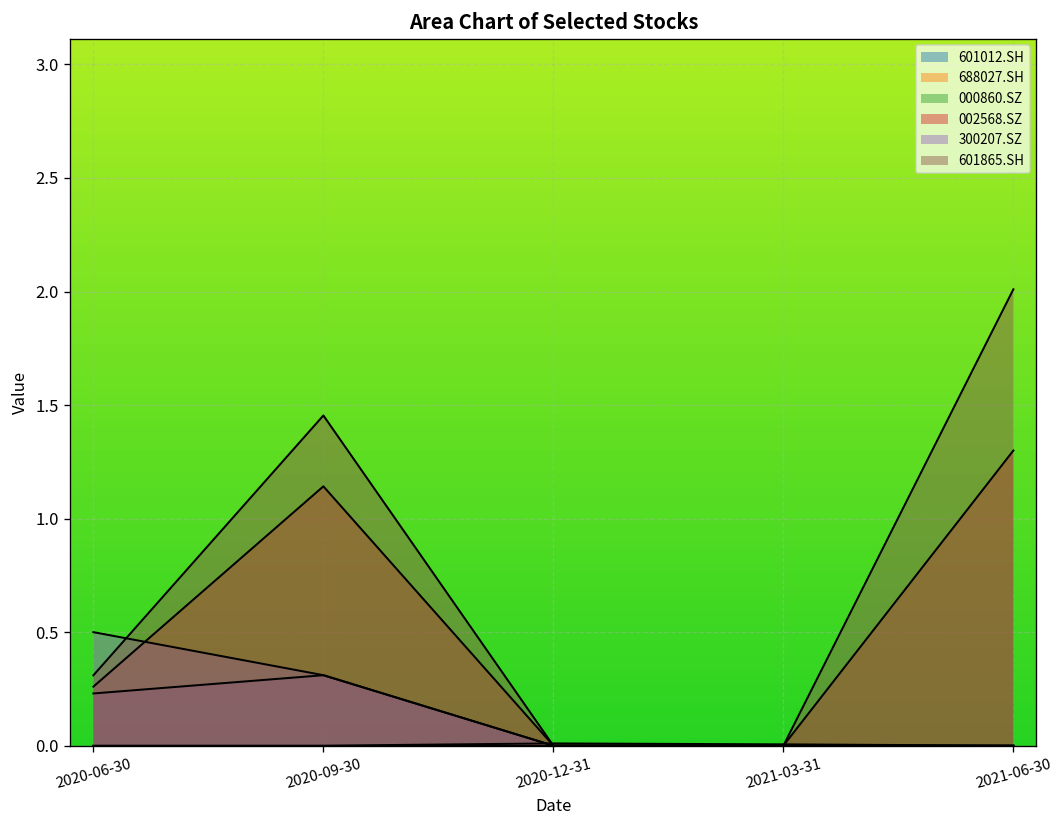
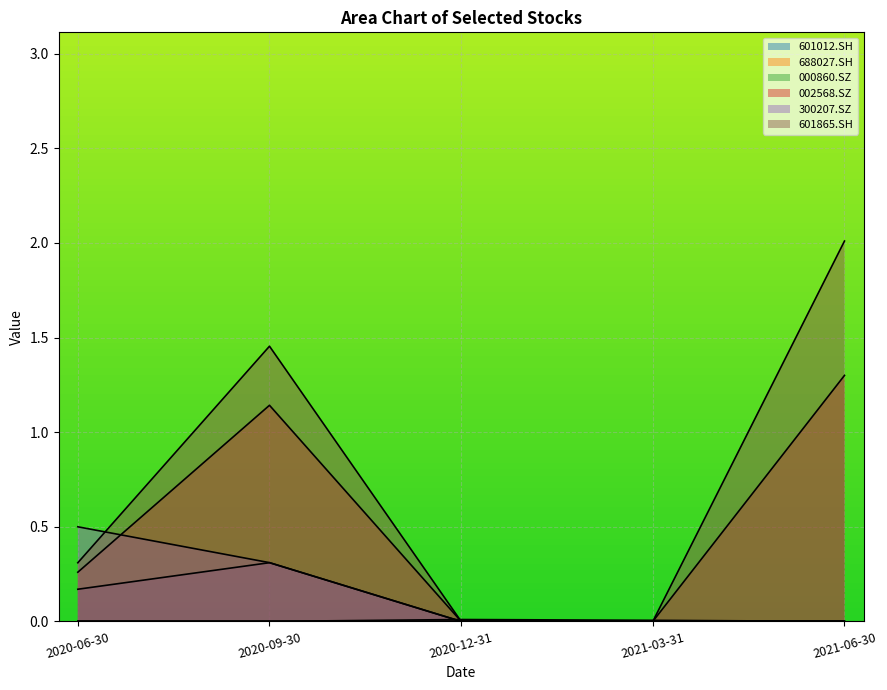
  {
    "601012.SH": {
-     "2020-06-30": 0.23
+     "2020-06-30": 0.17
    },
    "002568.SZ": {
      "2020-06-30": 0.26,
      "2020-09-30": 1.14,
      "2021-06-30": 1.30
    },
    "300207.SZ": {
      "2020-06-30": 0.50
    },
    "601865.SH": {
      "2020-06-30": 0.31,
      "2020-09-30": 1.45,
      "2021-06-30": 2.01
    }
  }
